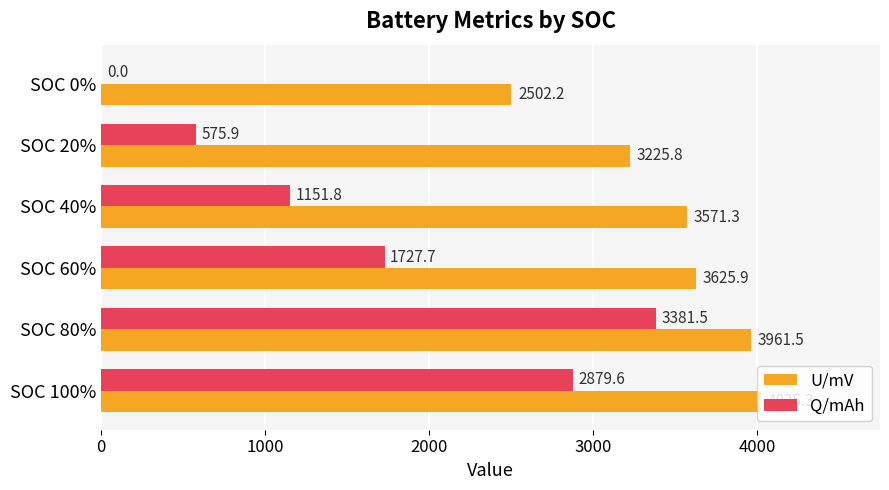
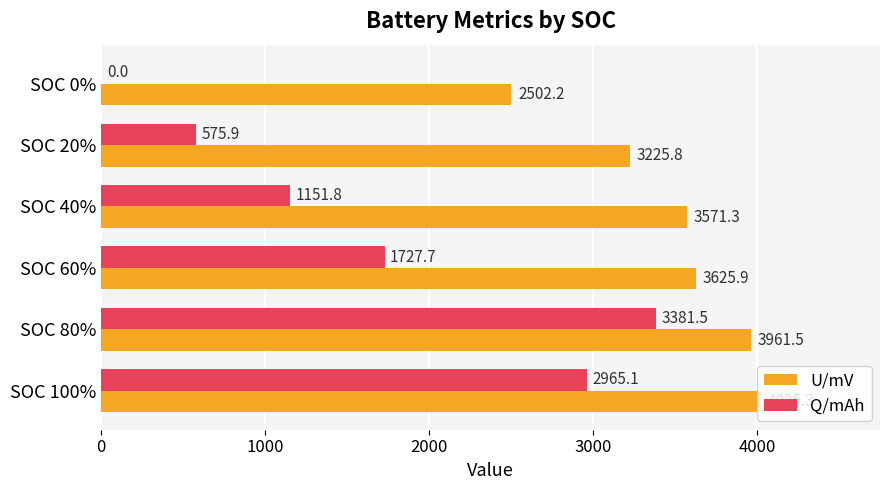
  {
    "U/mV": {
      "SOC 0%": 2502.2,
      "SOC 20%": 3225.8,
      "SOC 40%": 3571.3,
      "SOC 60%": 3625.9,
      "SOC 80%": 3961.5
    },
    "Q/mAh": {
      "SOC 0%": 0.0,
      "SOC 20%": 575.9,
      "SOC 40%": 1151.8,
      "SOC 60%": 1727.7,
      "SOC 80%": 3381.5,
-     "SOC 100%": 2879.6
+     "SOC 100%": 2965.1
    }
  }
